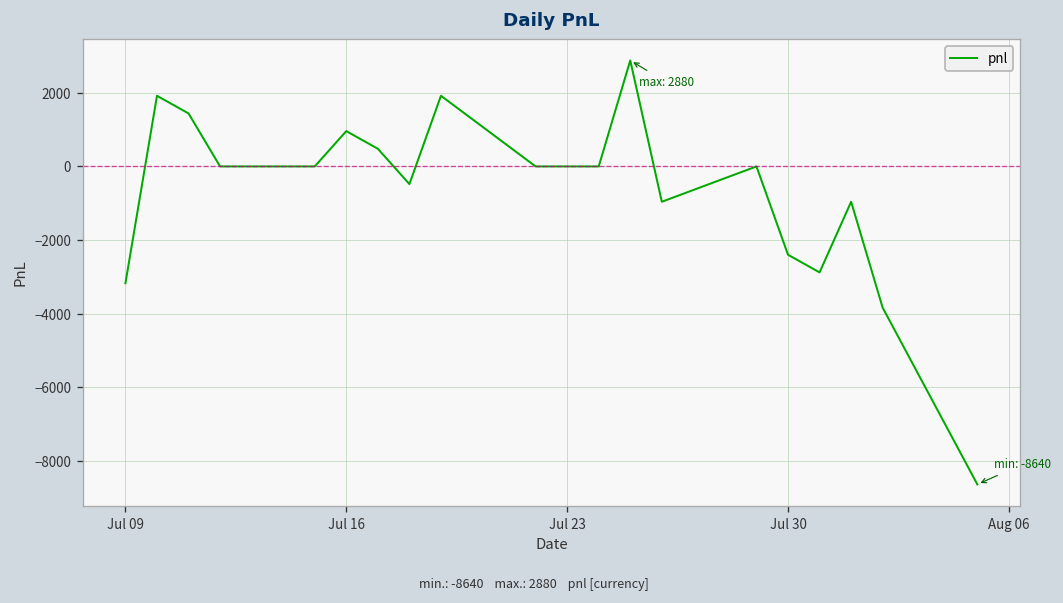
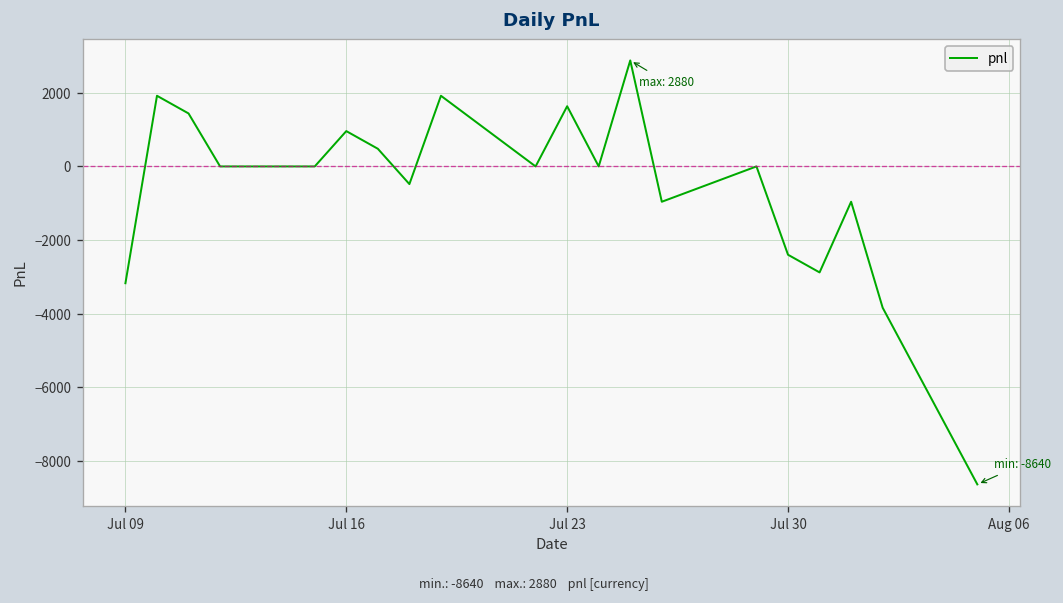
  {
    "Jul 09": -3200,
    "Jul 16": 1000,
-   "Jul 23": 0,
+   "Jul 23": 1600,
    "Jul 30": -2400
  }
